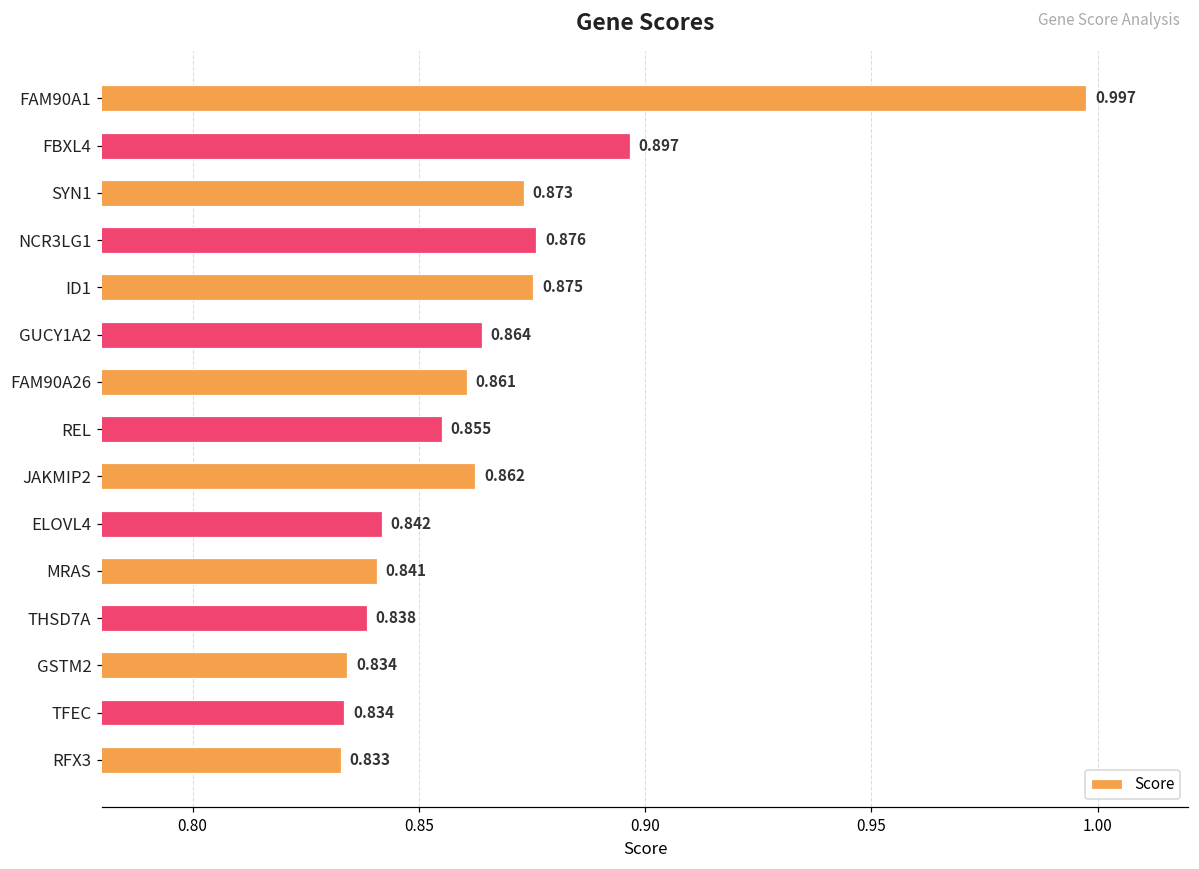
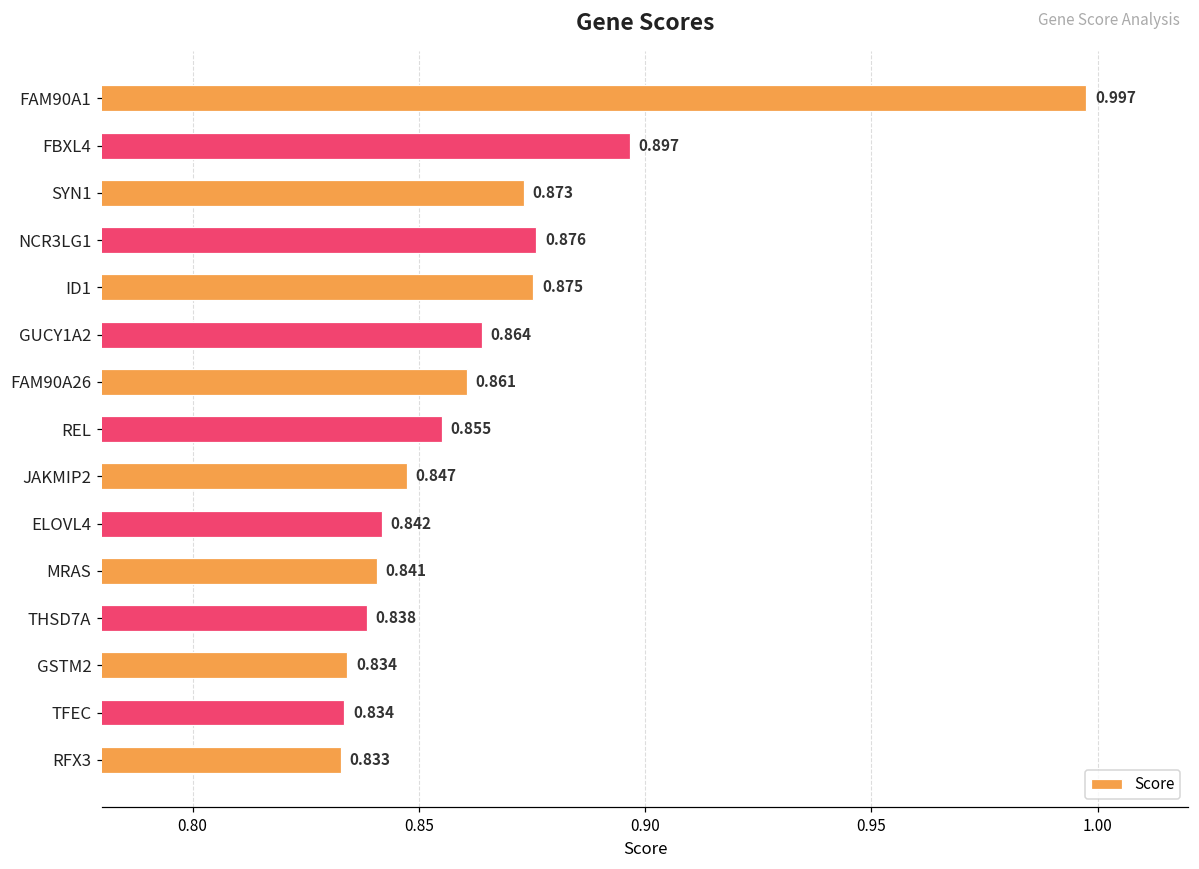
  {
    "FAM90A1": 0.997,
    "FBXL4": 0.897,
    "SYN1": 0.873,
    "NCR3LG1": 0.876,
    "ID1": 0.875,
    "GUCY1A2": 0.864,
    "FAM90A26": 0.861,
    "REL": 0.855,
-   "JAKMIP2": 0.862,
+   "JAKMIP2": 0.847,
    "ELOVL4": 0.842,
    "MRAS": 0.841,
    "THSD7A": 0.838,
    "GSTM2": 0.834,
    "TFEC": 0.834,
    "RFX3": 0.833
  }
